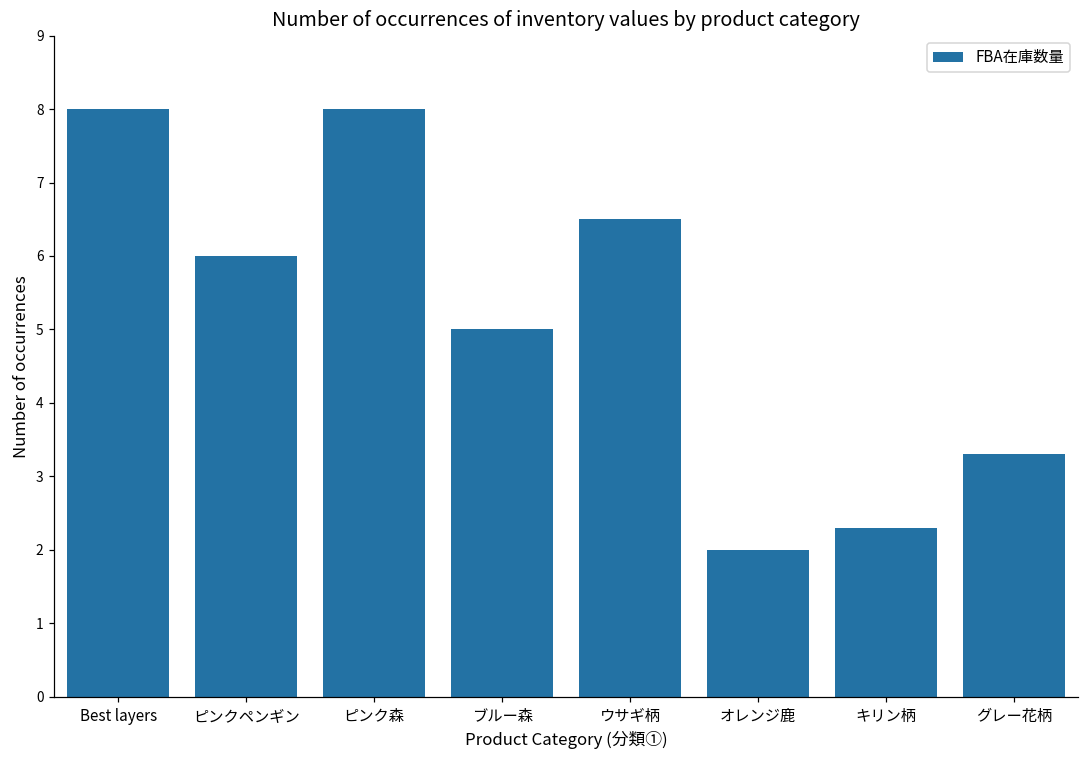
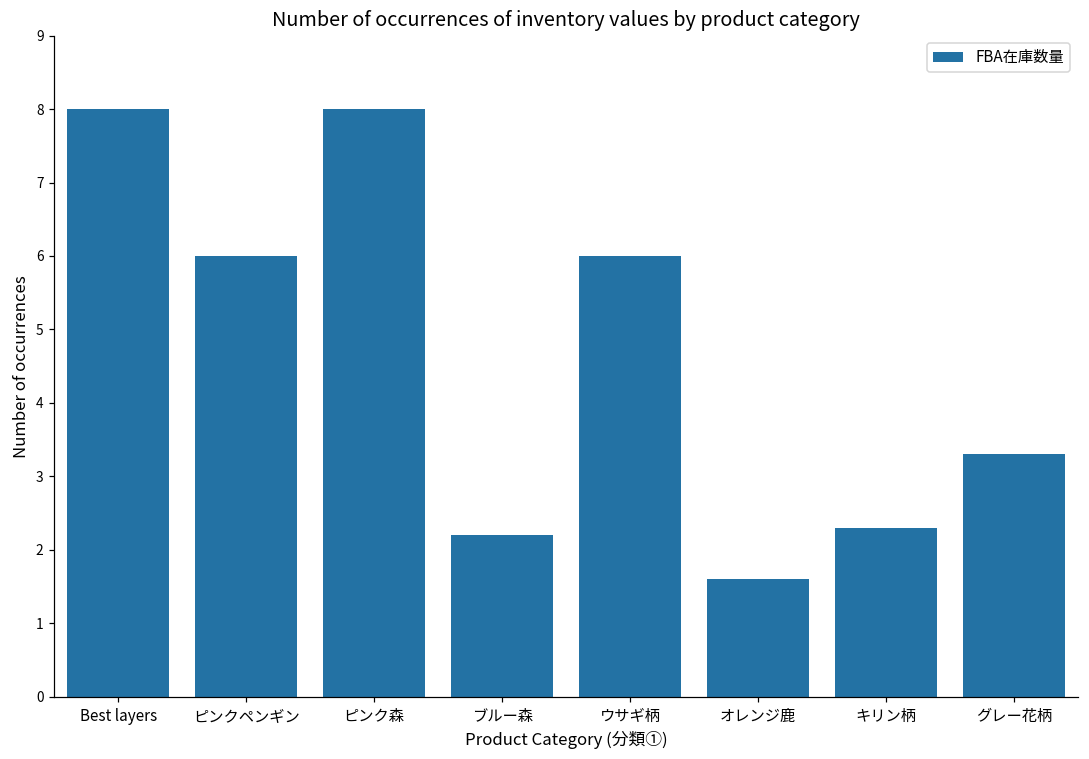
  {
    "Best layers": 8.0,
    "ピンクペンギン": 6.0,
    "ピンク森": 8.0,
-   "ブルー森": 5.0,
-   "ウサギ柄": 6.5,
-   "オレンジ鹿": 2.0,
+   "ブルー森": 2.2,
+   "ウサギ柄": 6.0,
+   "オレンジ鹿": 1.6,
    "キリン柄": 2.3,
    "グレー花柄": 3.3
  }
